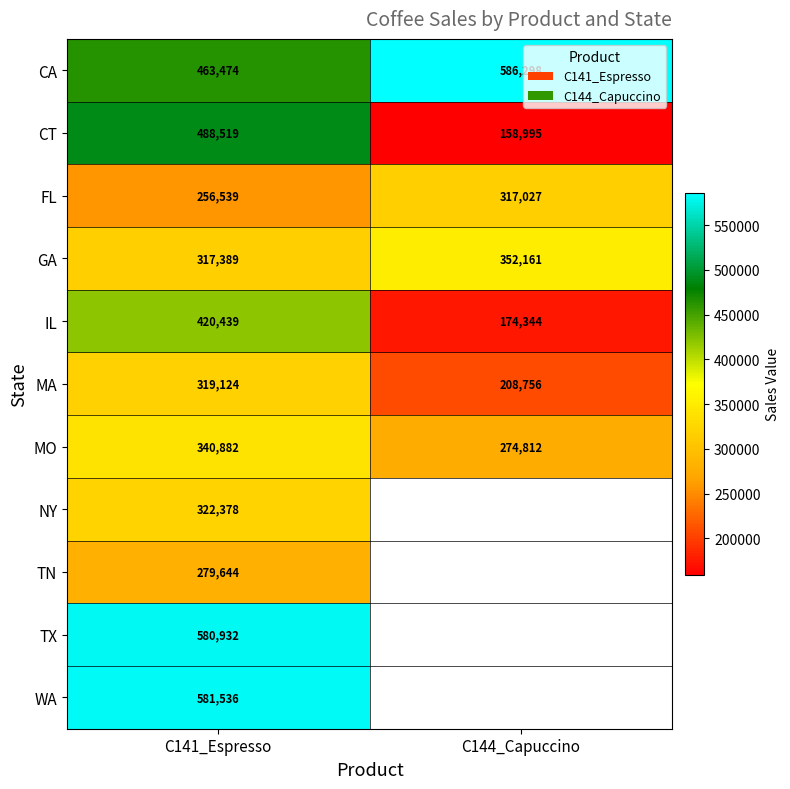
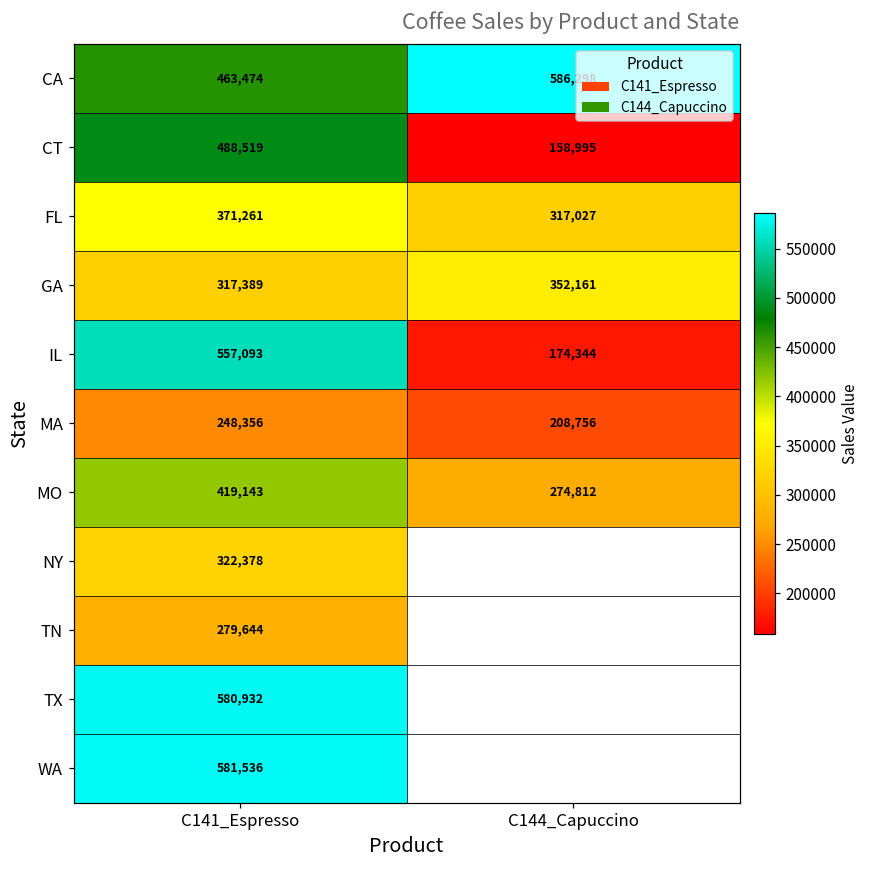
  {
    "CA": {
      "C141_Espresso": "463,474"
    },
    "CT": {
      "C141_Espresso": "488,519",
      "C144_Capuccino": "158,995"
    },
    "FL": {
-     "C141_Espresso": "256,539",
+     "C141_Espresso": "371,261",
      "C144_Capuccino": "317,027"
    },
    "GA": {
      "C141_Espresso": "317,389",
      "C144_Capuccino": "352,161"
    },
    "IL": {
-     "C141_Espresso": "420,439",
+     "C141_Espresso": "557,093",
      "C144_Capuccino": "174,344"
    },
    "MA": {
-     "C141_Espresso": "319,124",
+     "C141_Espresso": "248,356",
      "C144_Capuccino": "208,756"
    },
    "MO": {
-     "C141_Espresso": "340,882",
+     "C141_Espresso": "419,143",
      "C144_Capuccino": "274,812"
    },
    "NY": {
      "C141_Espresso": "322,378"
    },
    "TN": {
      "C141_Espresso": "279,644"
    },
    "TX": {
      "C141_Espresso": "580,932"
    },
    "WA": {
      "C141_Espresso": "581,536"
    }
  }
